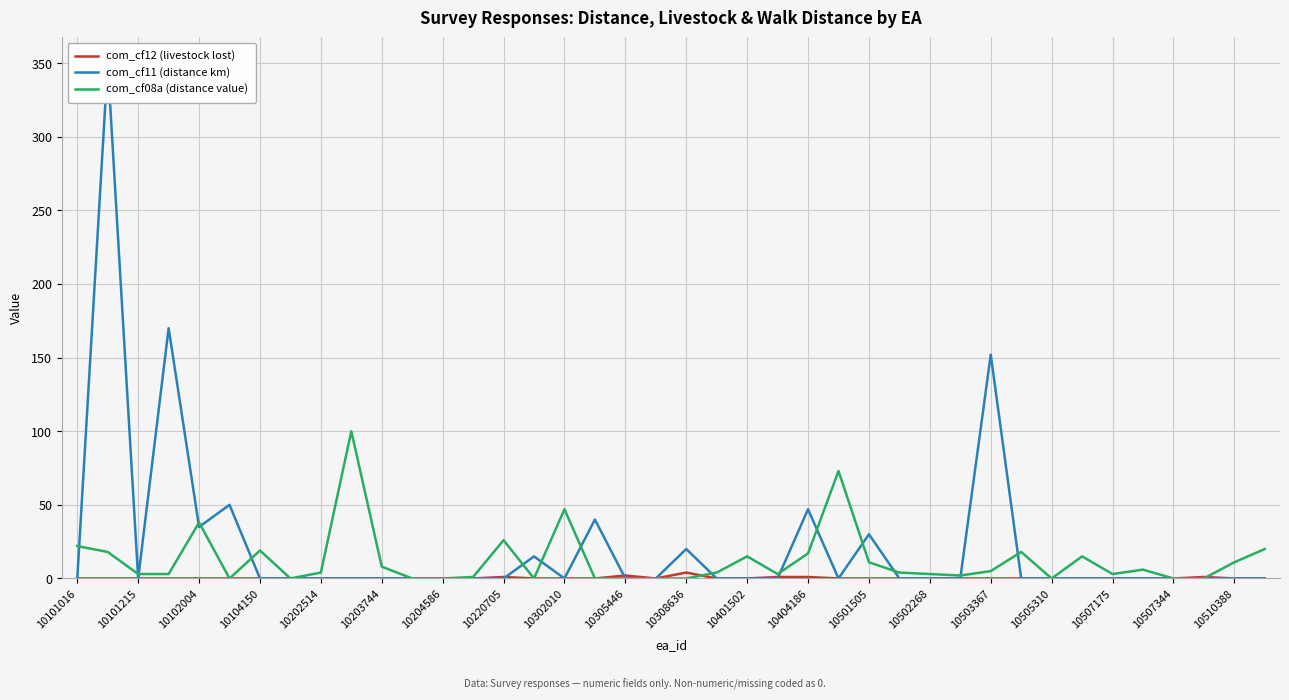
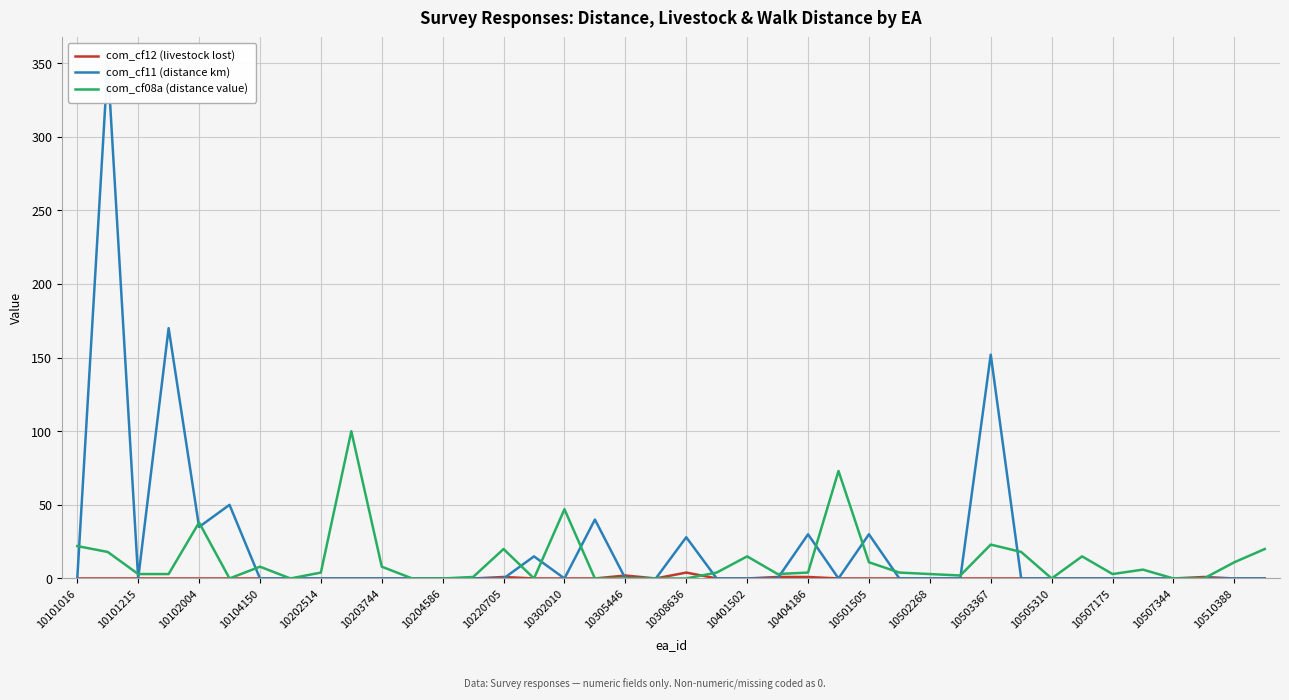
  {
    "com_cf12 (livestock lost)": {
      "10102004": 0,
      "10305446": 2,
      "10308636": 4,
      "10404186": 1,
      "10501505": 0,
      "10503367": 0
    },
    "com_cf11 (distance km)": {
      "10102004": 35,
-     "10308636": 20,
-     "10404186": 47,
+     "10308636": 28,
+     "10404186": 30,
      "10501505": 30,
      "10503367": 152
    },
    "com_cf08a (distance value)": {
      "10101016": 22,
      "10101215": 3,
      "10102004": 38,
-     "10104150": 19,
+     "10104150": 8,
      "10202514": 4,
      "10203744": 8,
-     "10220705": 26,
+     "10220705": 20,
      "10302010": 47,
      "10308636": 0,
      "10401502": 15,
-     "10404186": 17,
+     "10404186": 4,
      "10501505": 11,
      "10502268": 3,
-     "10503367": 5,
+     "10503367": 23,
      "10507175": 3,
      "10510388": 11
    }
  }
